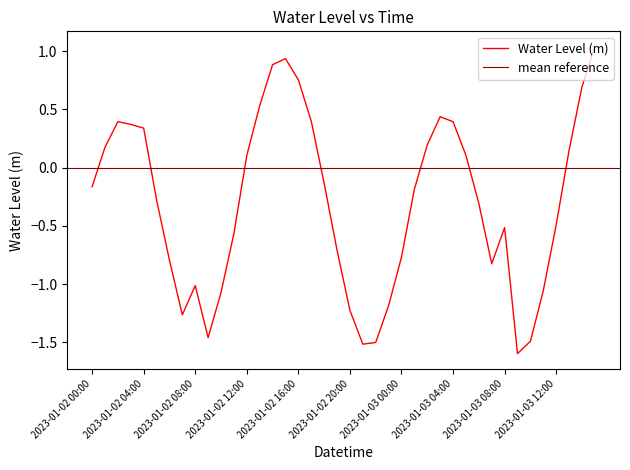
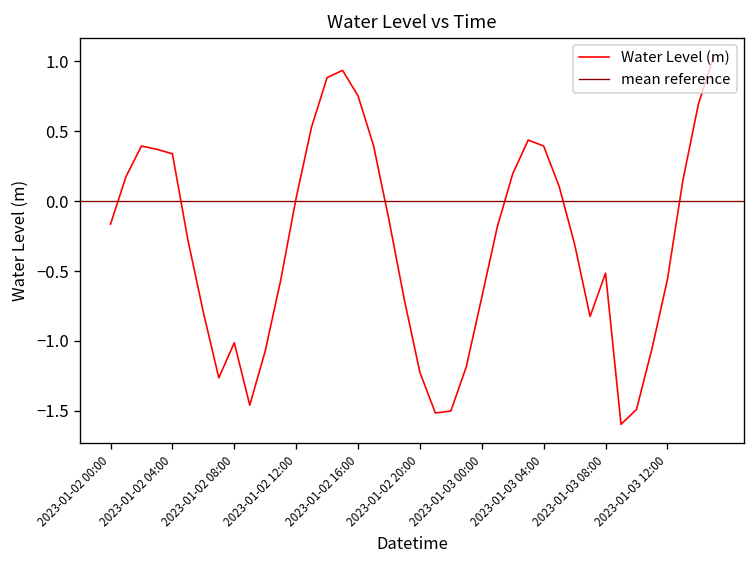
  {
    "2023-01-02 00:00": -0.17,
    "2023-01-02 04:00": 0.34,
    "2023-01-02 08:00": -1.01,
-   "2023-01-02 12:00": 0.10,
+   "2023-01-02 12:00": 0.02,
    "2023-01-02 16:00": 0.75,
    "2023-01-02 20:00": -1.23,
-   "2023-01-03 00:00": -0.77,
+   "2023-01-03 00:00": -0.69,
    "2023-01-03 04:00": 0.39,
    "2023-01-03 08:00": -0.51,
-   "2023-01-03 12:00": -0.49
+   "2023-01-03 12:00": -0.56
  }
